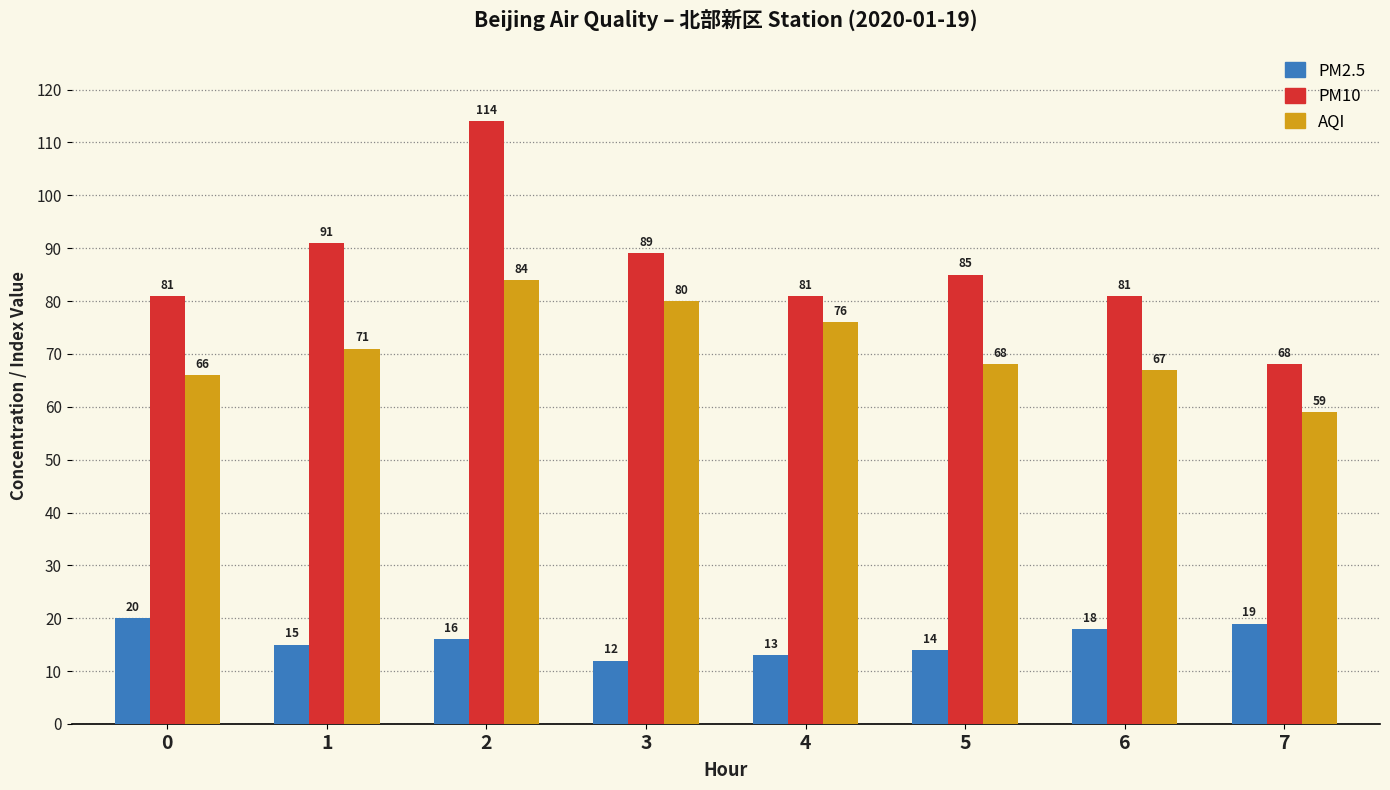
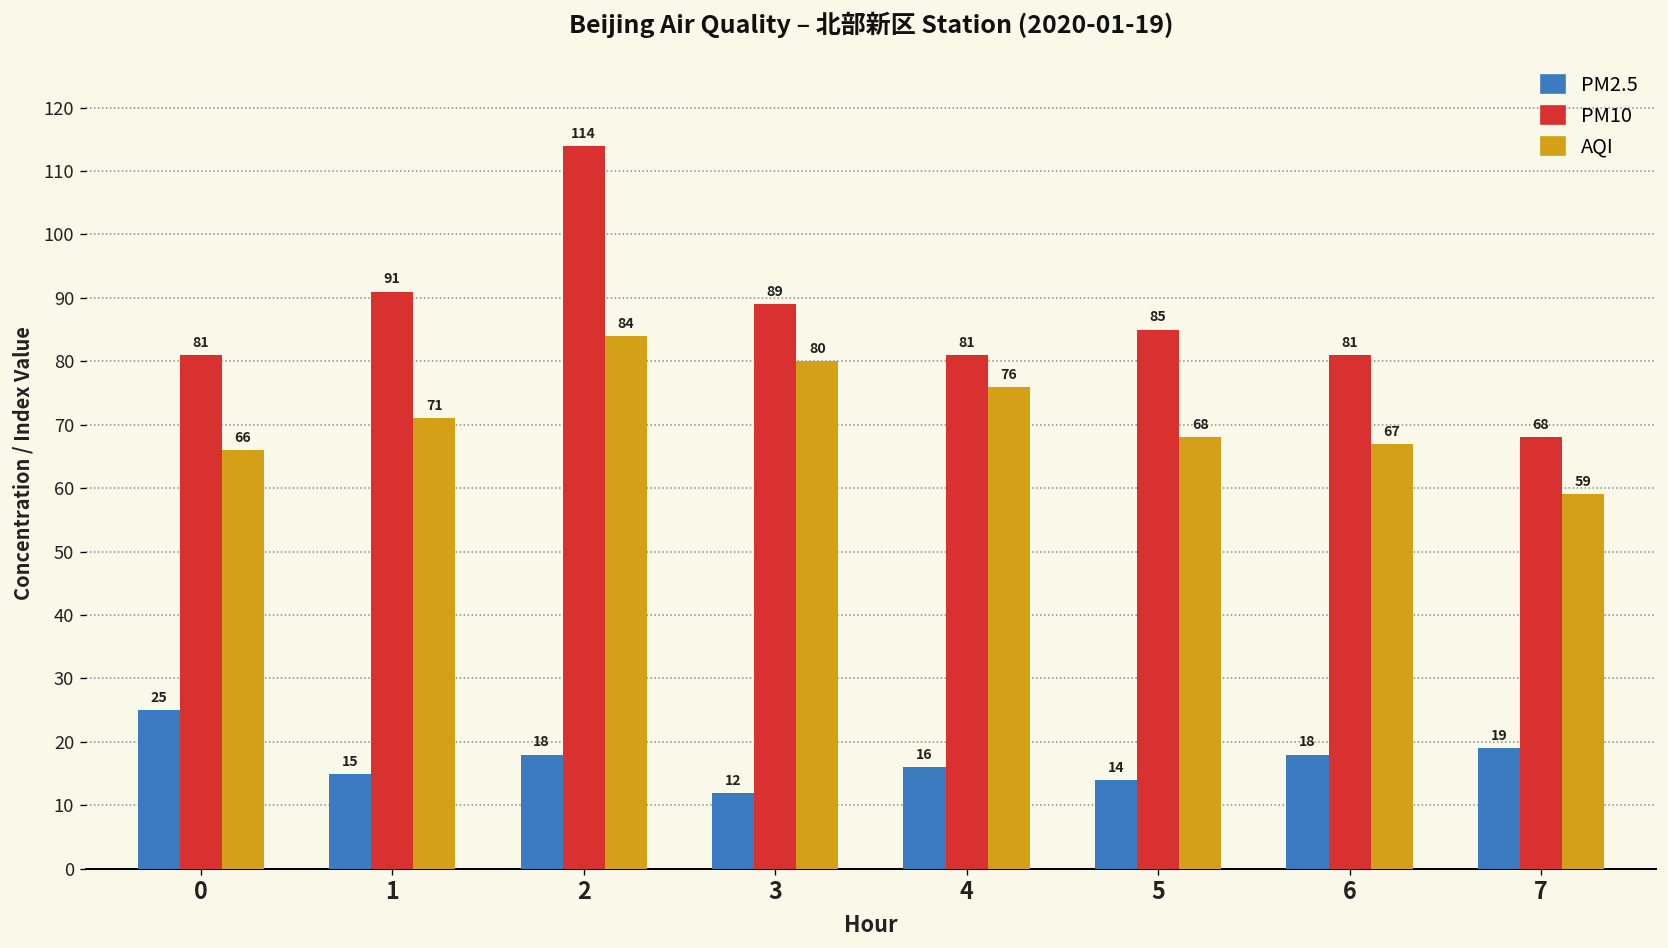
  {
    "PM2.5": {
-     "0": 20,
+     "0": 25,
      "1": 15,
-     "2": 16,
+     "2": 18,
      "3": 12,
-     "4": 13,
+     "4": 16,
      "5": 14,
      "6": 18,
      "7": 19
    },
    "PM10": {
      "0": 81,
      "1": 91,
      "2": 114,
      "3": 89,
      "4": 81,
      "5": 85,
      "6": 81,
      "7": 68
    },
    "AQI": {
      "0": 66,
      "1": 71,
      "2": 84,
      "3": 80,
      "4": 76,
      "5": 68,
      "6": 67,
      "7": 59
    }
  }
